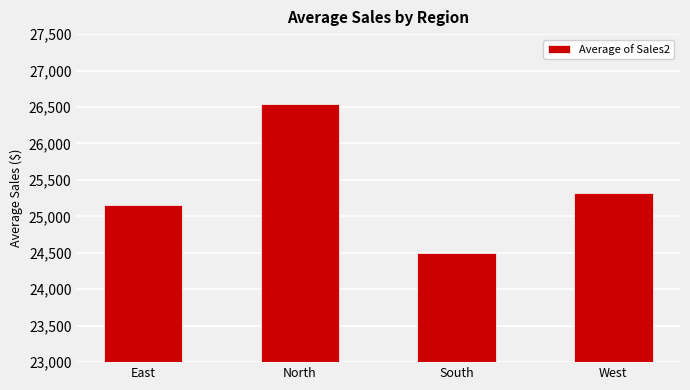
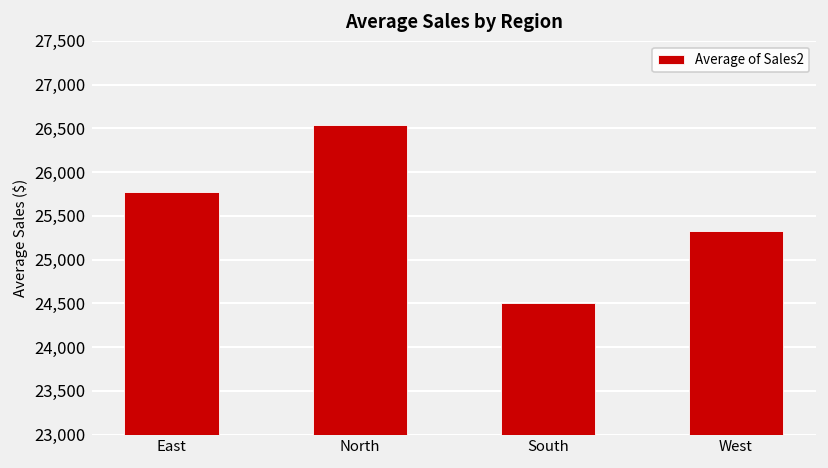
  {
-   "East": "25,200",
+   "East": "25,800",
    "North": "26,500",
    "South": "24,500",
    "West": "25,300"
  }
